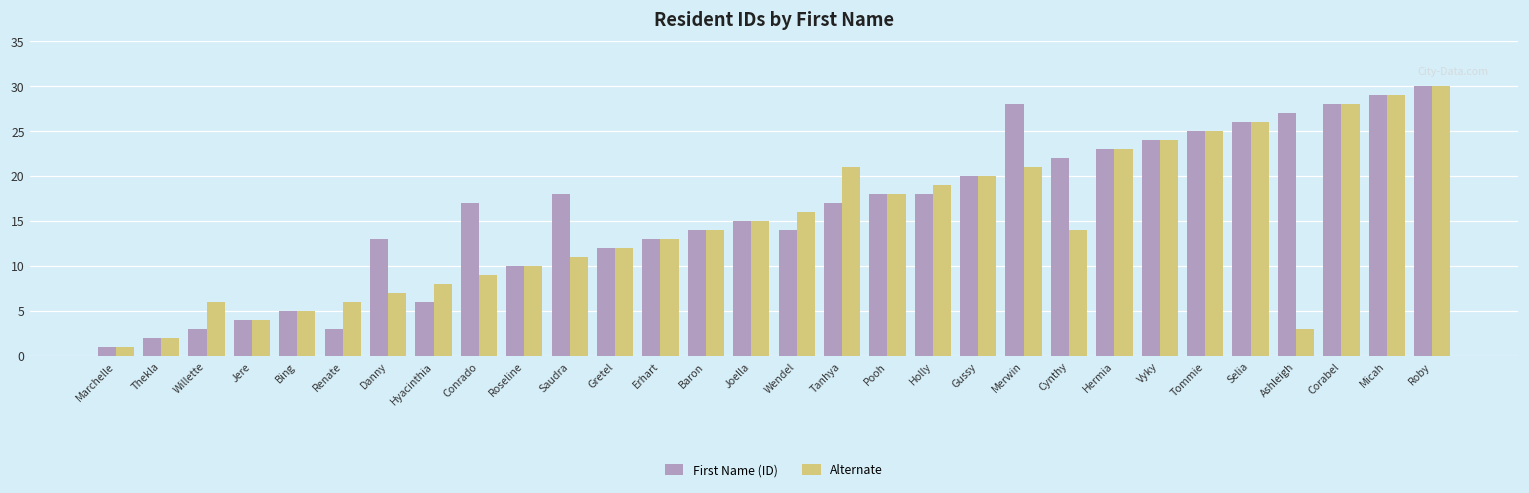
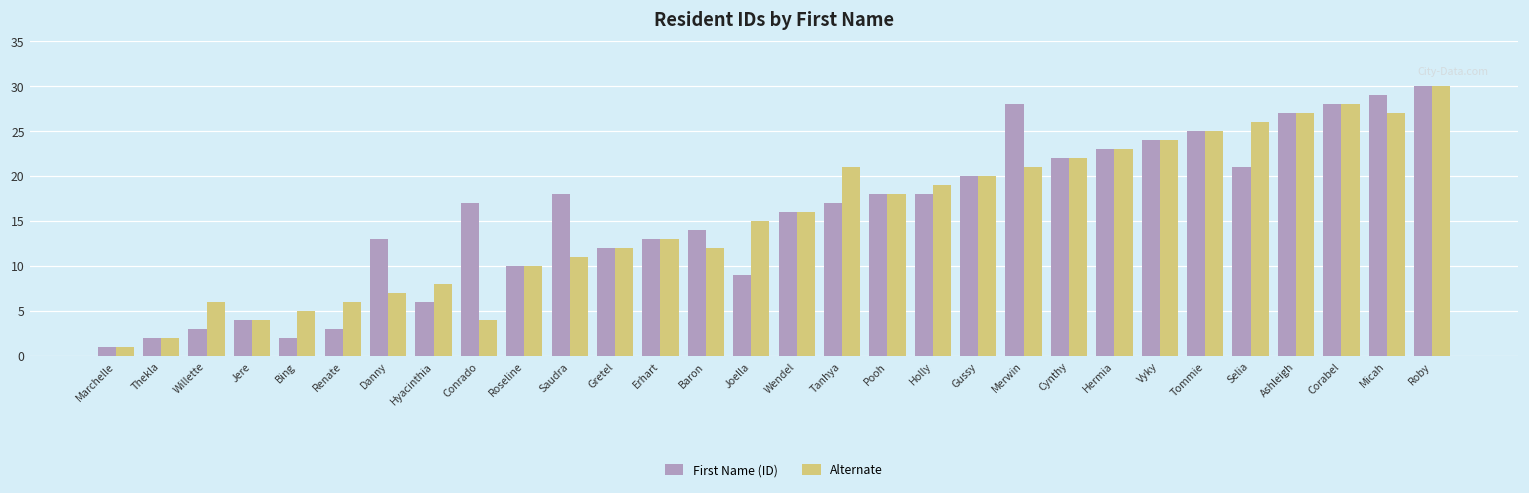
  {
    "First Name (ID)": {
      "Marchelle": 1,
      "Thekla": 2,
      "Willette": 3,
      "Jere": 4,
-     "Bing": 5,
+     "Bing": 2,
      "Renate": 3,
      "Danny": 13,
      "Hyacinthia": 6,
      "Conrado": 17,
      "Roseline": 10,
      "Saudra": 18,
      "Gretel": 12,
      "Erhart": 13,
      "Baron": 14,
-     "Joella": 15,
-     "Wendel": 14,
+     "Joella": 9,
+     "Wendel": 16,
      "Tanhya": 17,
      "Pooh": 18,
      "Holly": 18,
      "Gussy": 20,
      "Merwin": 28,
      "Cynthy": 22,
      "Hermia": 23,
      "Vyky": 24,
      "Tommie": 25,
-     "Selia": 26,
+     "Selia": 21,
      "Ashleigh": 27,
      "Corabel": 28,
      "Micah": 29,
      "Roby": 30
    },
    "Alternate": {
      "Marchelle": 1,
      "Thekla": 2,
      "Willette": 6,
      "Jere": 4,
      "Bing": 5,
      "Renate": 6,
      "Danny": 7,
      "Hyacinthia": 8,
-     "Conrado": 9,
+     "Conrado": 4,
      "Roseline": 10,
      "Saudra": 11,
      "Gretel": 12,
      "Erhart": 13,
-     "Baron": 14,
+     "Baron": 12,
      "Joella": 15,
      "Wendel": 16,
      "Tanhya": 21,
      "Pooh": 18,
      "Holly": 19,
      "Gussy": 20,
      "Merwin": 21,
-     "Cynthy": 14,
+     "Cynthy": 22,
      "Hermia": 23,
      "Vyky": 24,
      "Tommie": 25,
      "Selia": 26,
-     "Ashleigh": 3,
+     "Ashleigh": 27,
      "Corabel": 28,
-     "Micah": 29,
+     "Micah": 27,
      "Roby": 30
    }
  }
